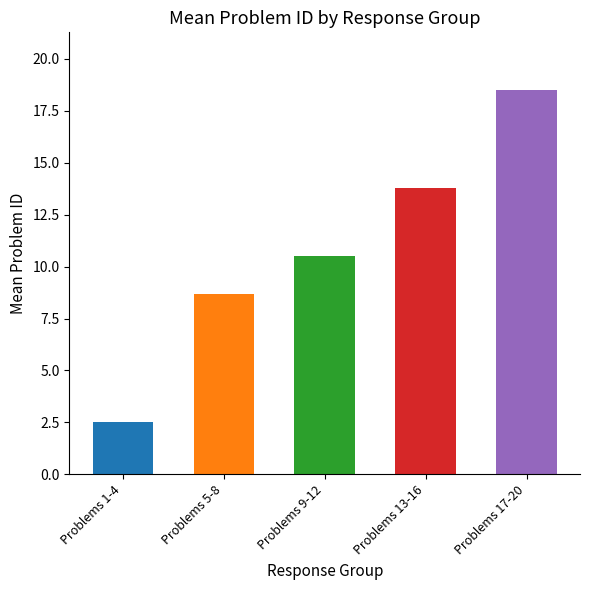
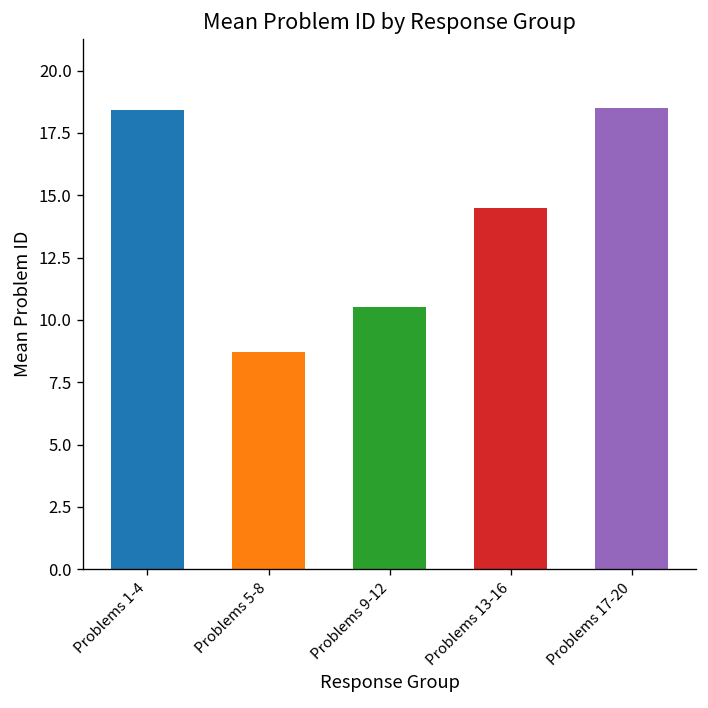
  {
-   "Problems 1-4": 2.5,
+   "Problems 1-4": 18.4,
    "Problems 5-8": 8.7,
    "Problems 9-12": 10.5,
-   "Problems 13-16": 13.8,
+   "Problems 13-16": 14.5,
    "Problems 17-20": 18.5
  }
